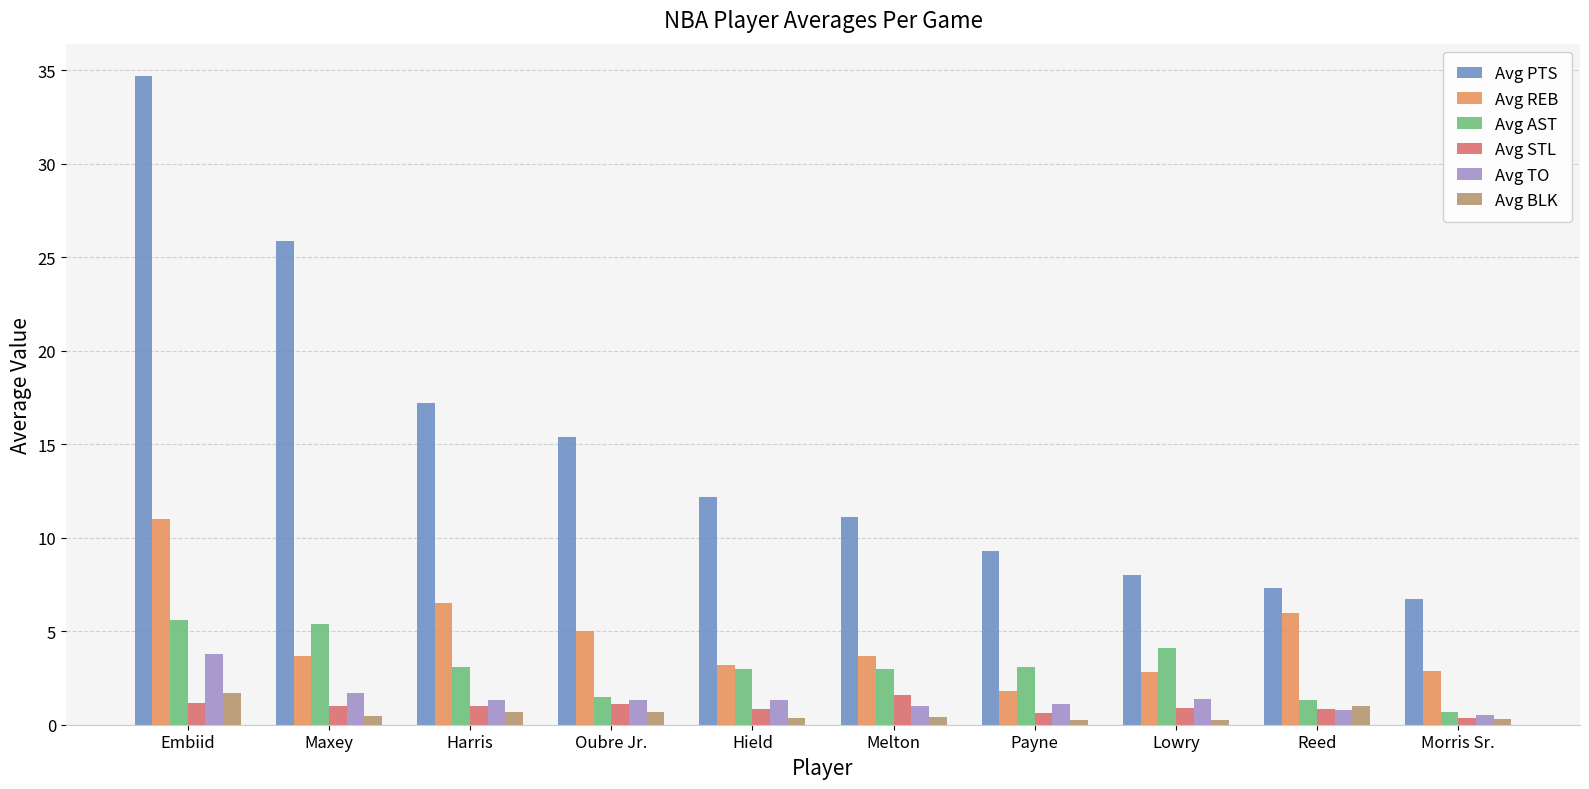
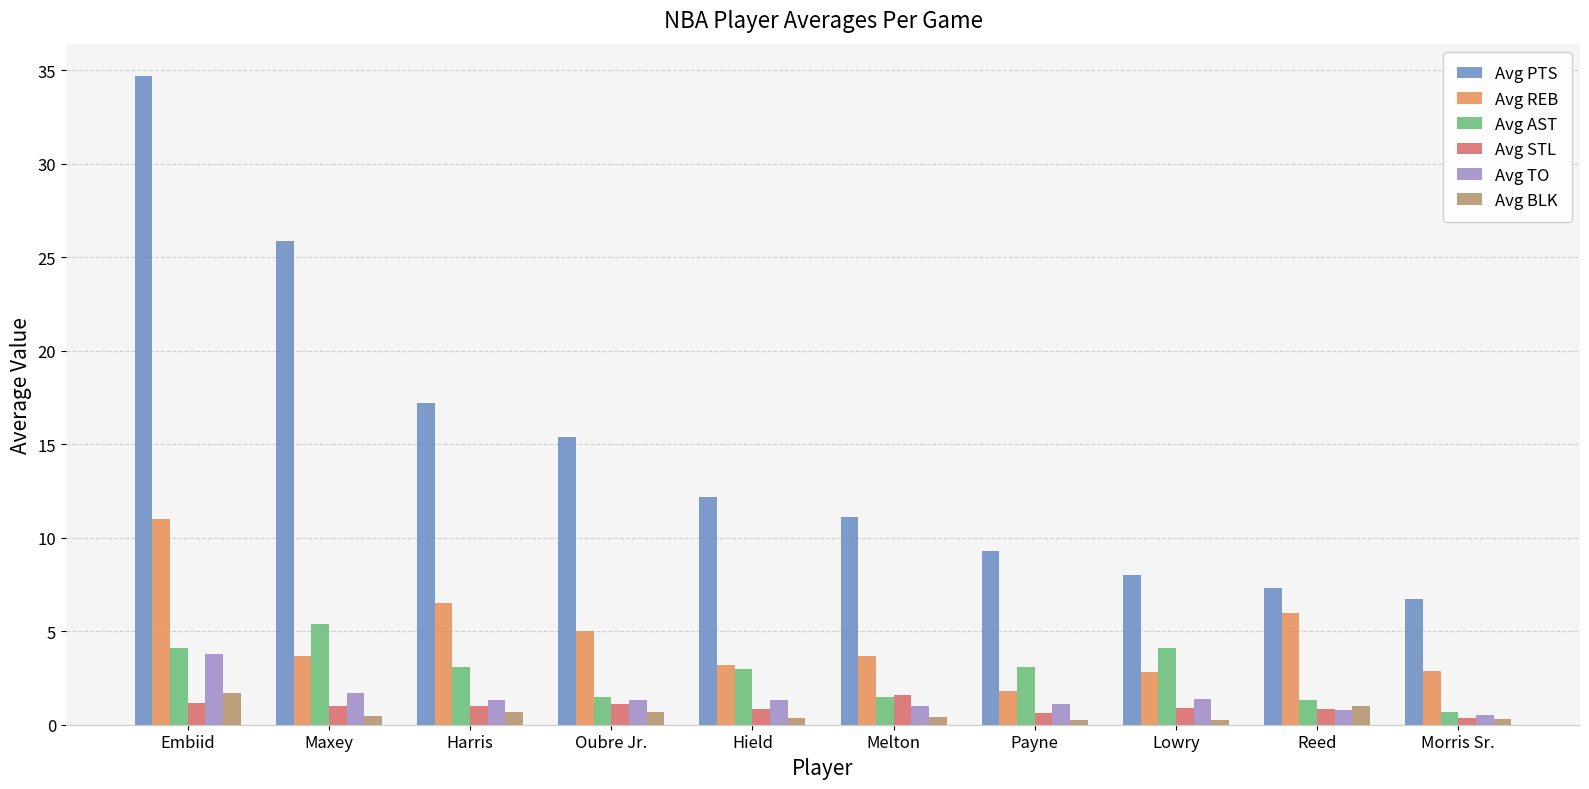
  {
    "Avg AST": {
-     "Embiid": 5.6,
+     "Embiid": 4.1,
      "Maxey": 5.4,
      "Harris": 3.1,
      "Oubre Jr.": 1.5,
      "Hield": 3.0,
-     "Melton": 3.0,
+     "Melton": 1.5,
      "Payne": 3.1,
      "Lowry": 4.1,
      "Reed": 1.3,
      "Morris Sr.": 0.7
    }
  }
